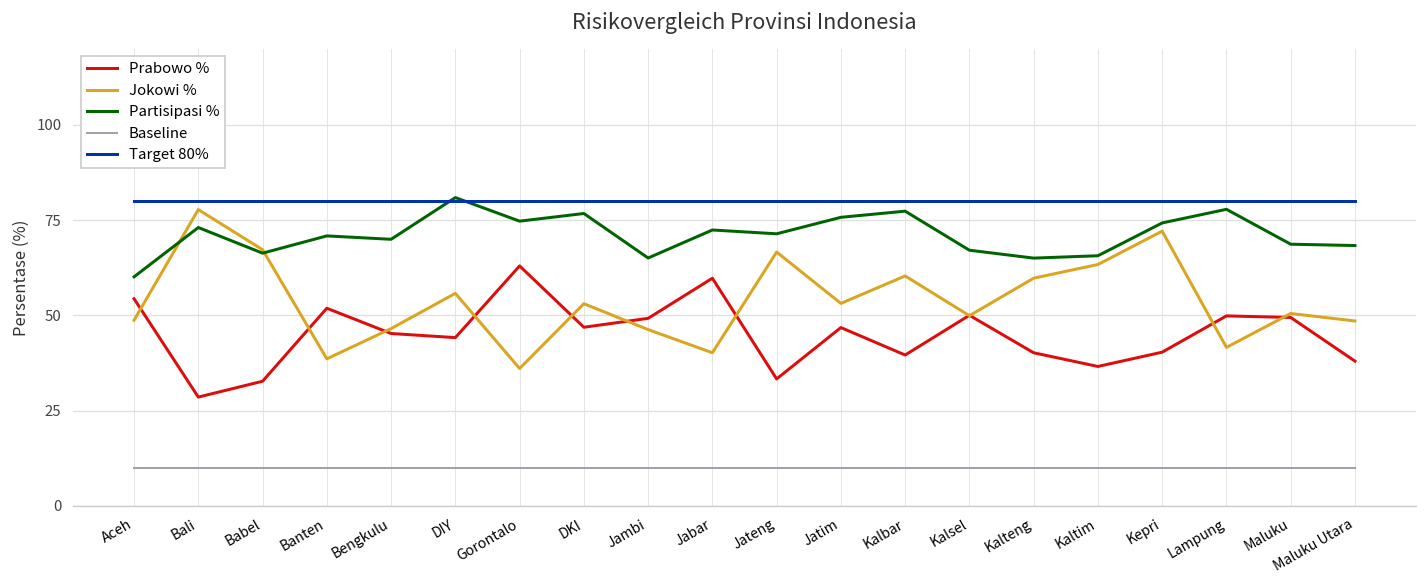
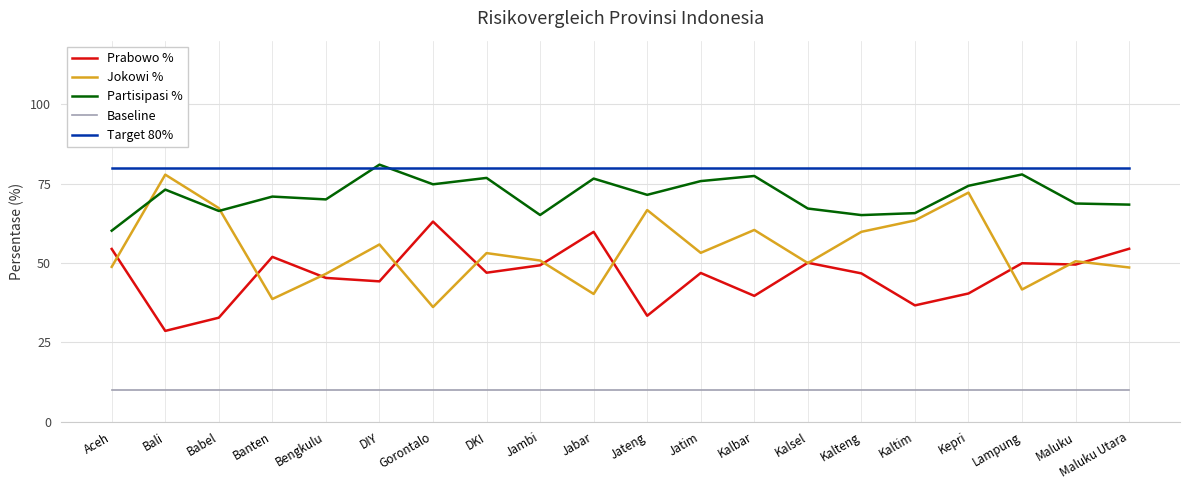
  {
    "Prabowo %": {
      "Aceh": 54,
      "Bali": 29,
      "Babel": 33,
      "Banten": 52,
      "Bengkulu": 45,
      "DIY": 44,
      "Gorontalo": 63,
      "DKI": 47,
      "Jambi": 49,
      "Jabar": 60,
      "Jateng": 33,
      "Jatim": 47,
      "Kalbar": 40,
-     "Kalteng": 40,
+     "Kalteng": 47,
      "Kaltim": 37,
      "Kepri": 40,
      "Lampung": 50,
      "Maluku": 49,
-     "Maluku Utara": 38
+     "Maluku Utara": 54
    },
    "Jokowi %": {
      "Aceh": 49,
      "Bali": 78,
      "Babel": 67,
      "Banten": 39,
      "Bengkulu": 47,
      "DIY": 56,
      "Gorontalo": 36,
      "DKI": 53,
-     "Jambi": 46,
+     "Jambi": 51,
      "Jabar": 40,
      "Jateng": 67,
      "Jatim": 53,
      "Kalbar": 60,
      "Kalteng": 60,
      "Kaltim": 63,
      "Kepri": 72,
      "Lampung": 42,
      "Maluku": 51,
      "Maluku Utara": 49
    },
    "Partisipasi %": {
      "Aceh": 60,
      "Bali": 73,
      "Babel": 66,
      "Banten": 71,
      "Bengkulu": 70,
      "DIY": 81,
      "Gorontalo": 75,
      "DKI": 77,
      "Jambi": 65,
-     "Jabar": 72,
+     "Jabar": 77,
      "Jateng": 71,
      "Jatim": 76,
      "Kalbar": 77,
      "Kalsel": 67,
      "Kalteng": 65,
      "Kaltim": 66,
      "Kepri": 74,
      "Lampung": 78,
      "Maluku": 69,
      "Maluku Utara": 68
    },
    "Baseline": {
      "Aceh": 10,
      "Bali": 10,
      "Babel": 10,
      "Banten": 10,
      "Bengkulu": 10,
      "DIY": 10,
      "Gorontalo": 10,
      "DKI": 10,
      "Jambi": 10,
      "Jabar": 10,
      "Jateng": 10,
      "Jatim": 10,
      "Kalbar": 10,
      "Kalsel": 10,
      "Kalteng": 10,
      "Kaltim": 10,
      "Kepri": 10,
      "Lampung": 10,
      "Maluku": 10,
      "Maluku Utara": 10
    },
    "Target 80%": {
      "Aceh": 80,
      "Bali": 80,
      "Babel": 80,
      "Banten": 80,
      "Bengkulu": 80,
      "DIY": 80,
      "Gorontalo": 80,
      "DKI": 80,
      "Jambi": 80,
      "Jabar": 80,
      "Jateng": 80,
      "Jatim": 80,
      "Kalbar": 80,
      "Kalsel": 80,
      "Kalteng": 80,
      "Kaltim": 80,
      "Kepri": 80,
      "Lampung": 80,
      "Maluku": 80,
      "Maluku Utara": 80
    }
  }
